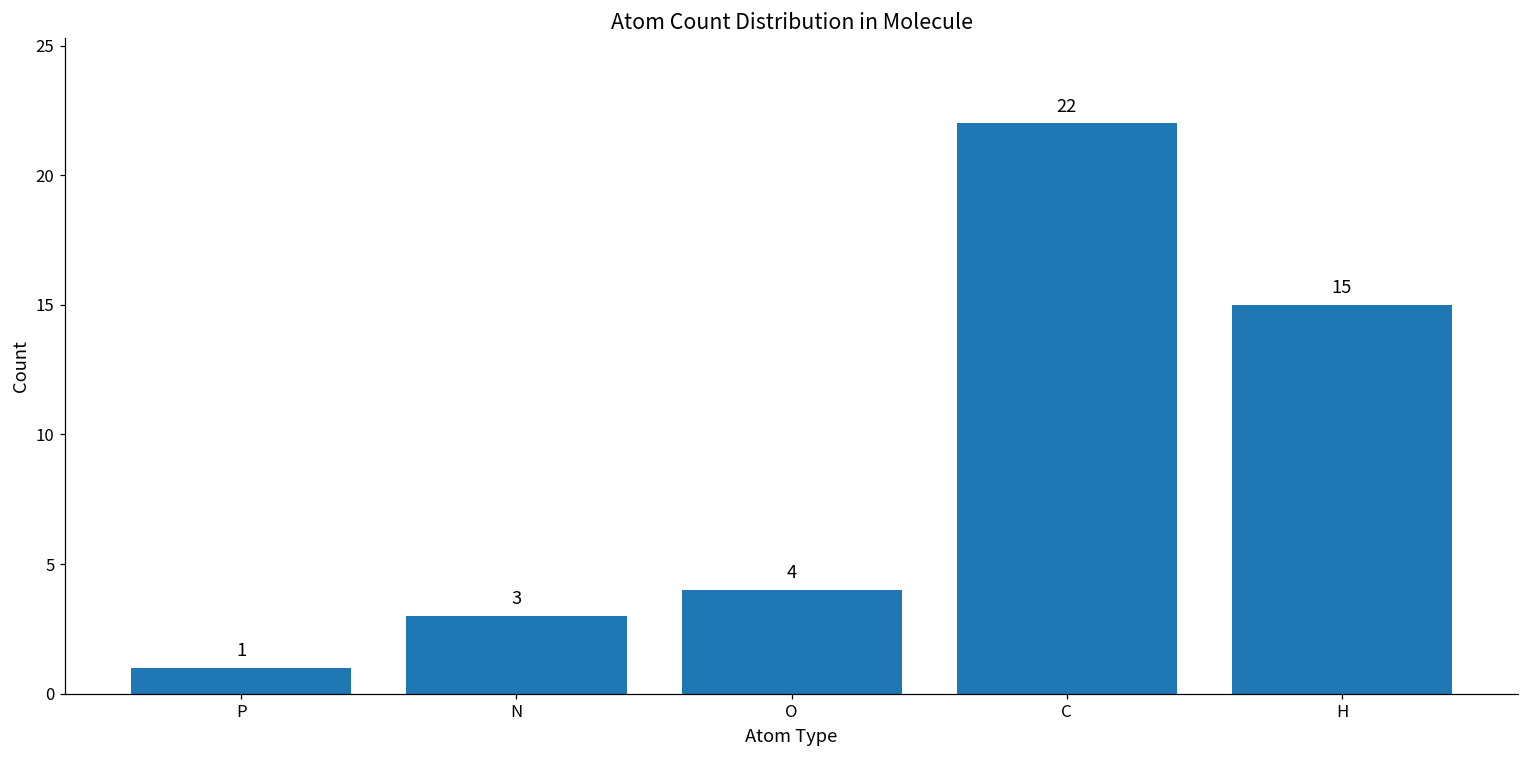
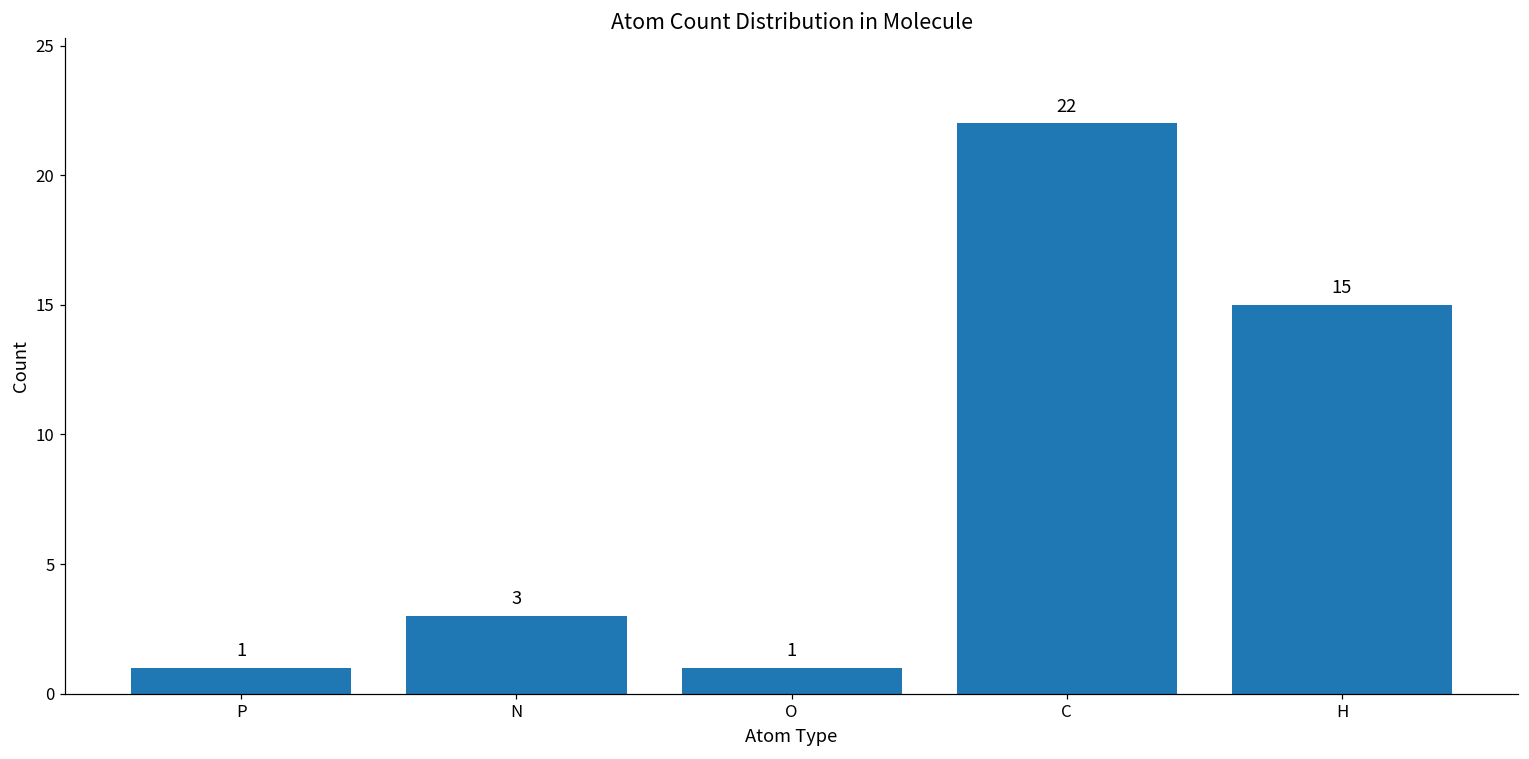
  {
    "P": 1,
    "N": 3,
-   "O": 4,
+   "O": 1,
    "C": 22,
    "H": 15
  }
